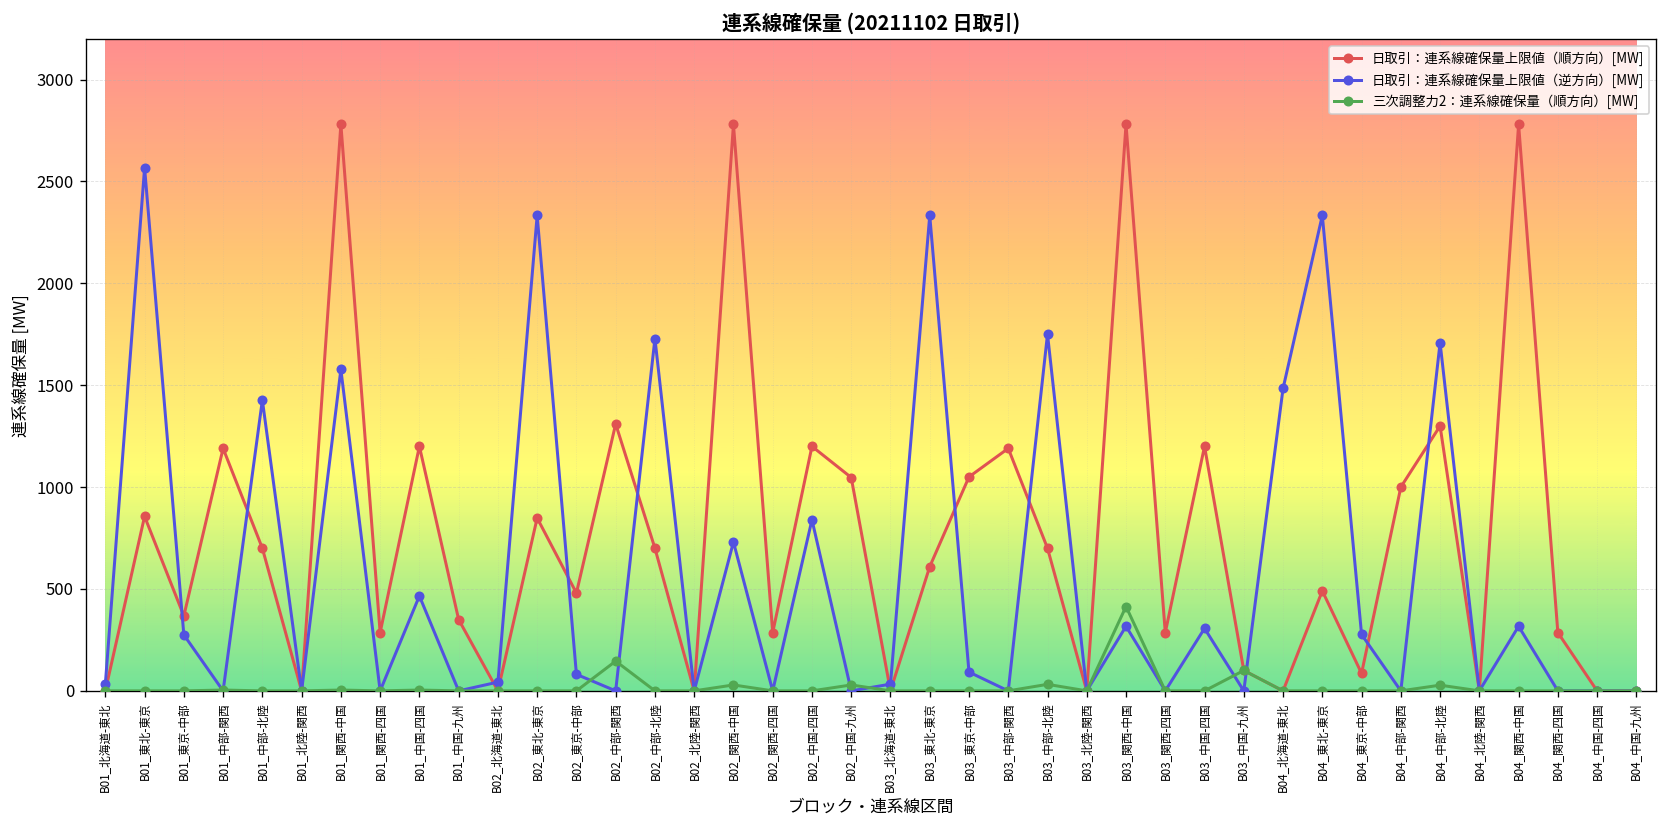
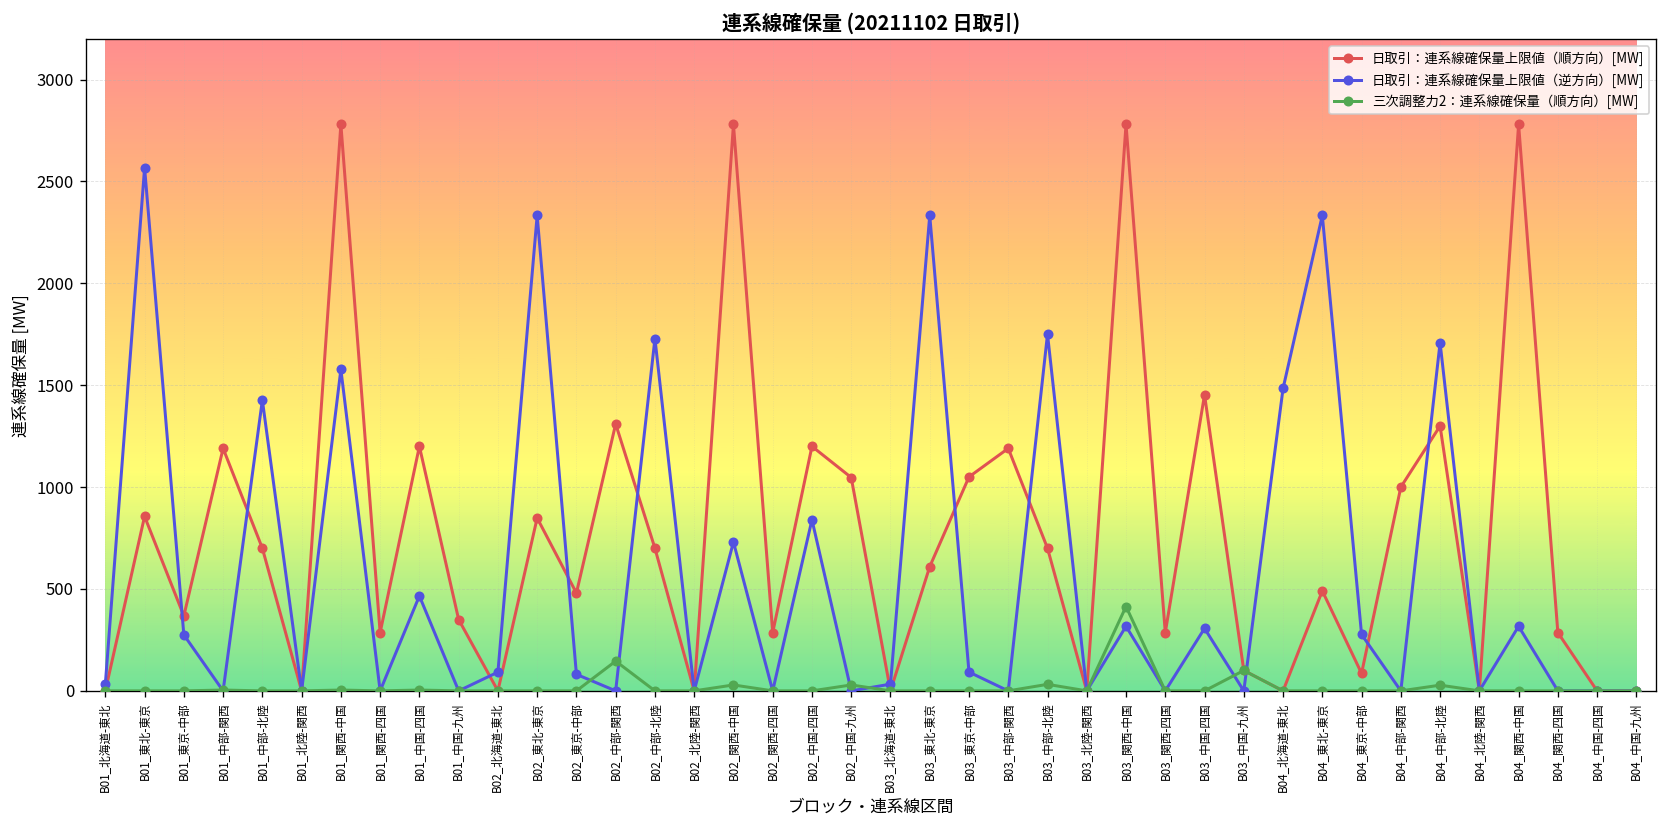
  {
    "日取引：連系線確保量上限値（順方向）[MW]": {
      "B01_東北-東京": 860,
      "B01_東京-中部": 370,
      "B01_中部-関西": 1190,
      "B01_中部-北陸": 700,
      "B01_関西-中国": 2780,
      "B01_関西-四国": 290,
      "B01_中国-四国": 1200,
      "B01_中国-九州": 350,
      "B02_東北-東京": 850,
      "B02_東京-中部": 480,
      "B02_中部-関西": 1310,
      "B02_中部-北陸": 700,
      "B02_関西-中国": 2780,
      "B02_関西-四国": 290,
      "B02_中国-四国": 1200,
      "B02_中国-九州": 1050,
      "B03_東北-東京": 610,
      "B03_東京-中部": 1050,
      "B03_中部-関西": 1190,
      "B03_中部-北陸": 700,
      "B03_関西-中国": 2780,
      "B03_関西-四国": 290,
-     "B03_中国-四国": 1200,
+     "B03_中国-四国": 1450,
      "B04_東北-東京": 490,
      "B04_東京-中部": 90,
      "B04_中部-関西": 1000,
      "B04_中部-北陸": 1300,
      "B04_関西-中国": 2780,
      "B04_関西-四国": 290
    },
    "日取引：連系線確保量上限値（逆方向）[MW]": {
      "B01_北海道-東北": 30,
      "B01_東北-東京": 2570,
      "B01_東京-中部": 270,
      "B01_中部-北陸": 1430,
      "B01_関西-中国": 1580,
      "B01_中国-四国": 470,
-     "B02_北海道-東北": 40,
+     "B02_北海道-東北": 90,
      "B02_東北-東京": 2330,
      "B02_東京-中部": 80,
      "B02_中部-関西": 0,
      "B02_中部-北陸": 1730,
      "B02_関西-中国": 730,
      "B02_中国-四国": 840,
      "B02_中国-九州": 0,
      "B03_北海道-東北": 30,
      "B03_東北-東京": 2330,
      "B03_東京-中部": 90,
      "B03_中部-北陸": 1750,
      "B03_関西-中国": 320,
      "B03_中国-四国": 310,
      "B03_中国-九州": 0,
      "B04_北海道-東北": 1480,
      "B04_東北-東京": 2330,
      "B04_東京-中部": 280,
      "B04_中部-北陸": 1710,
      "B04_関西-中国": 320
    },
    "三次調整力2：連系線確保量（順方向）[MW]": {
      "B01_東北-東京": 0,
      "B01_東京-中部": 0,
      "B01_中部-北陸": 0,
      "B01_関西-中国": 0,
      "B01_中国-四国": 0,
      "B02_東北-東京": 0,
      "B02_東京-中部": 0,
      "B02_中部-関西": 150,
      "B02_中部-北陸": 0,
      "B02_関西-中国": 30,
      "B02_中国-四国": 0,
      "B02_中国-九州": 30,
      "B03_東北-東京": 0,
      "B03_東京-中部": 0,
      "B03_中部-北陸": 30,
      "B03_関西-中国": 410,
      "B03_中国-四国": 0,
      "B04_東北-東京": 0,
      "B04_東京-中部": 0,
      "B04_中部-北陸": 30,
      "B04_関西-中国": 0
    }
  }
